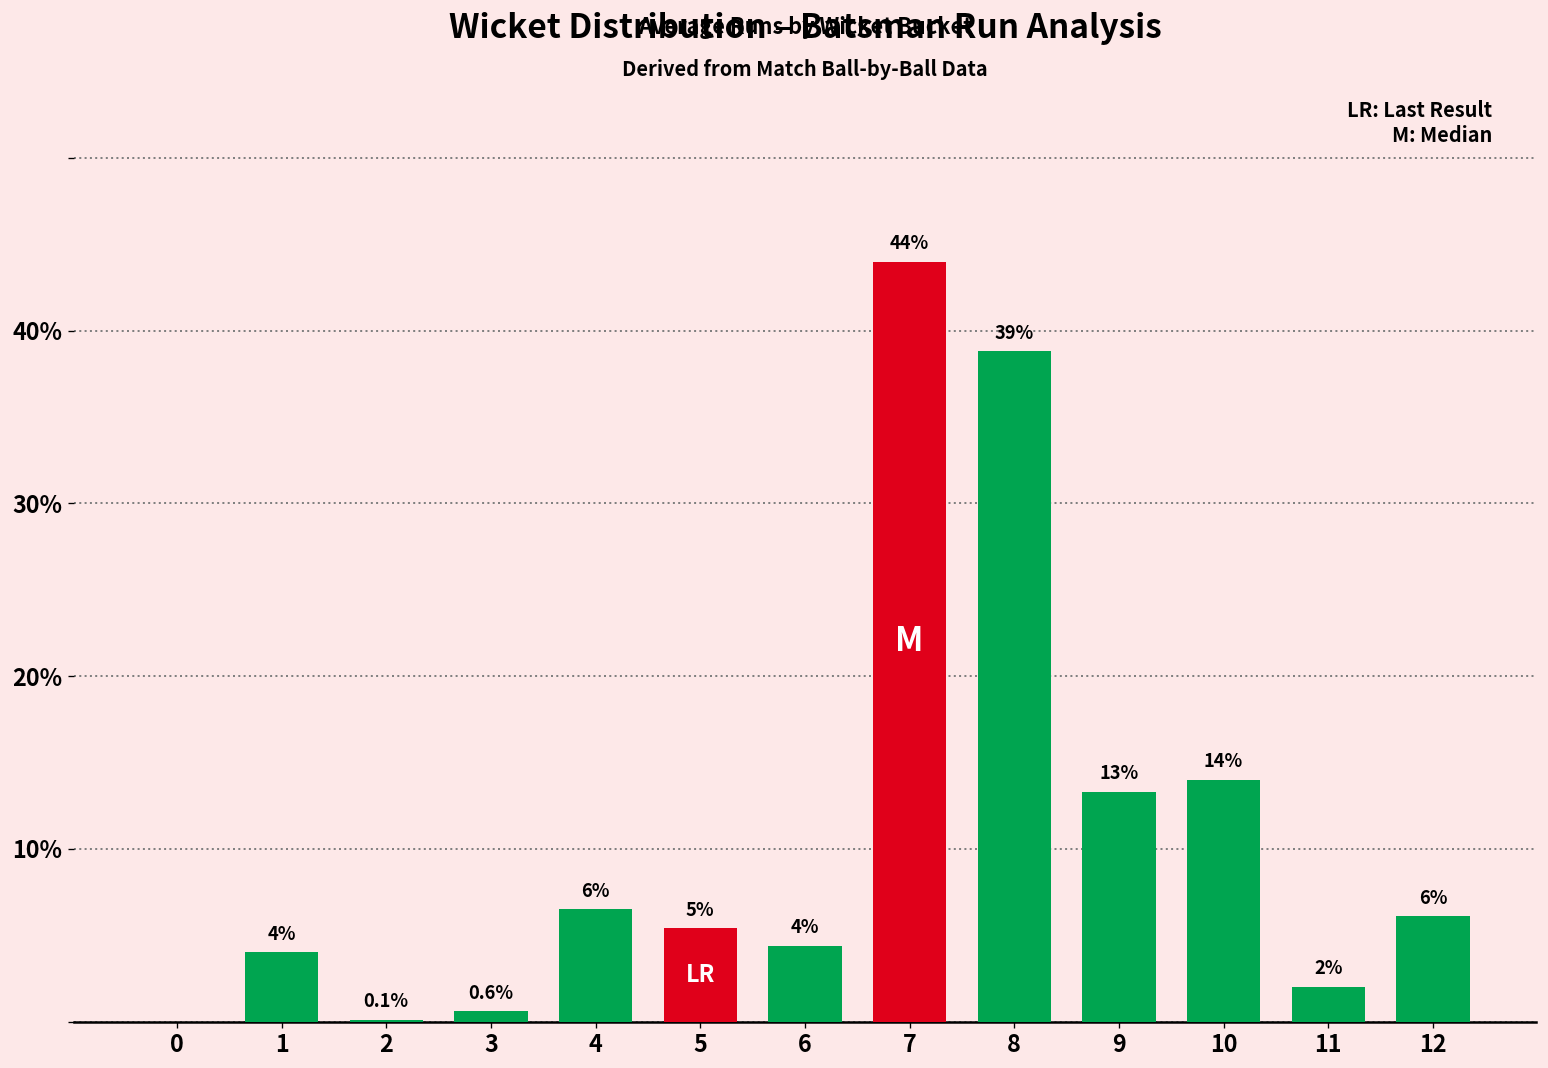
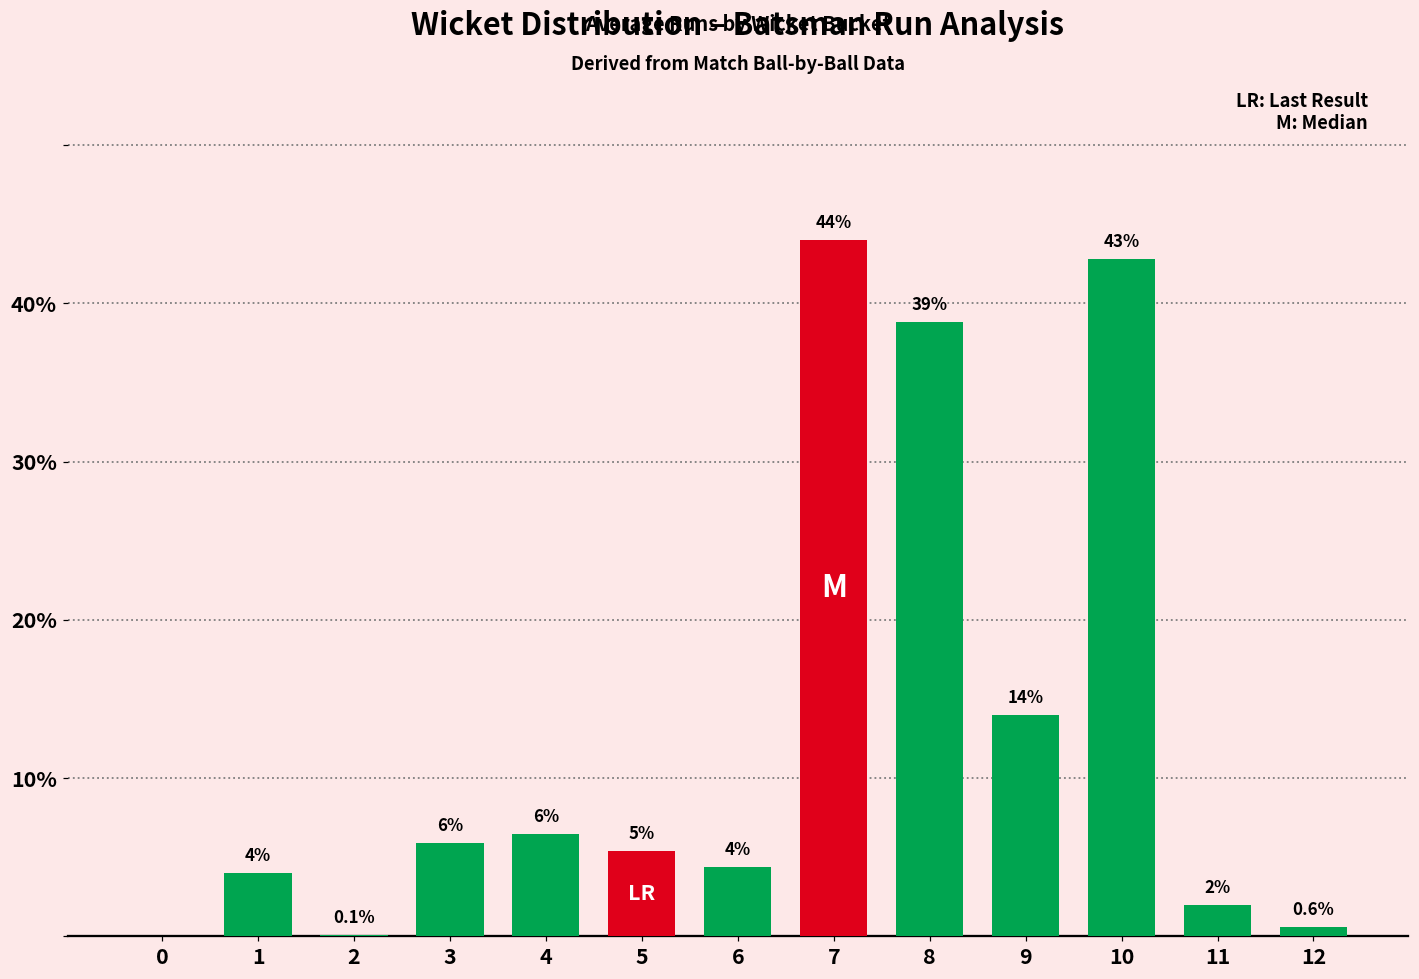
  {
    "1": "4%",
    "2": "0.1%",
-   "3": "0.6%",
+   "3": "6%",
    "4": "6%",
    "5": "5%",
    "6": "4%",
    "7": "44%",
    "8": "39%",
-   "9": "13%",
-   "10": "14%",
+   "9": "14%",
+   "10": "43%",
    "11": "2%",
-   "12": "6%"
+   "12": "0.6%"
  }
